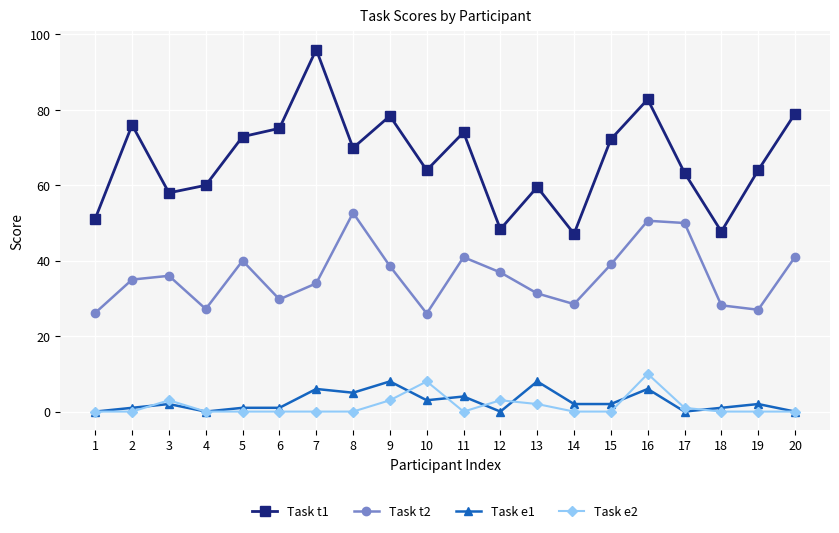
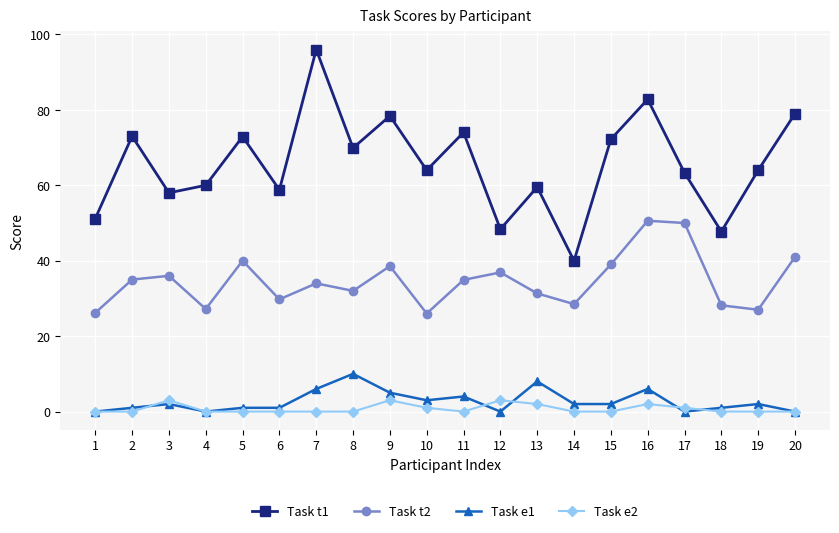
  {
    "Task t1": {
      "1": 51,
-     "2": 76,
+     "2": 73,
      "3": 58,
      "4": 60,
      "5": 73,
-     "6": 75,
+     "6": 59,
      "7": 96,
      "8": 70,
      "9": 78,
      "10": 64,
      "11": 74,
      "12": 48,
      "13": 60,
-     "14": 47,
+     "14": 40,
      "15": 72,
      "16": 83,
      "17": 63,
      "18": 48,
      "19": 64,
      "20": 79
    },
    "Task t2": {
      "1": 26,
      "2": 35,
      "3": 36,
      "4": 27,
      "5": 40,
      "6": 30,
      "7": 34,
-     "8": 53,
+     "8": 32,
      "9": 39,
      "10": 26,
-     "11": 41,
+     "11": 35,
      "12": 37,
      "13": 31,
      "14": 29,
      "15": 39,
      "16": 51,
      "17": 50,
      "18": 28,
      "19": 27,
      "20": 41
    },
    "Task e1": {
      "2": 1,
      "3": 2,
      "5": 1,
      "6": 1,
      "7": 6,
-     "8": 5,
-     "9": 8,
+     "8": 10,
+     "9": 5,
      "10": 3,
      "11": 4,
      "12": 0,
      "13": 8,
      "14": 2,
      "15": 2,
      "16": 6,
      "17": 0,
      "18": 1,
      "19": 2
    },
    "Task e2": {
      "2": 0,
      "3": 3,
      "5": 0,
      "6": 0,
      "7": 0,
      "8": 0,
      "9": 3,
-     "10": 8,
+     "10": 1,
      "11": 0,
      "12": 3,
      "13": 2,
      "14": 0,
      "15": 0,
-     "16": 10,
+     "16": 2,
      "17": 1,
      "18": 0,
      "19": 0
    }
  }
